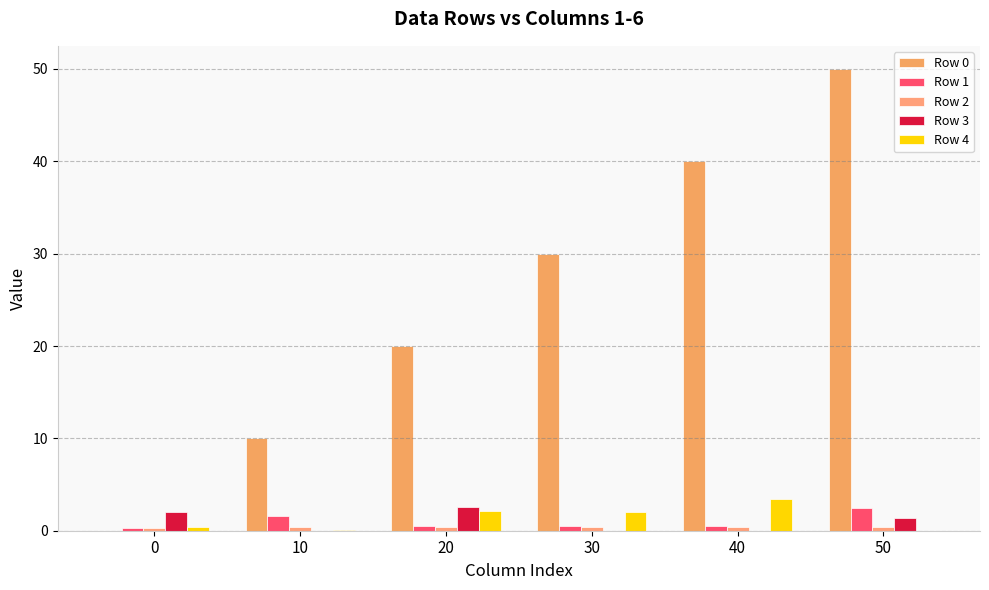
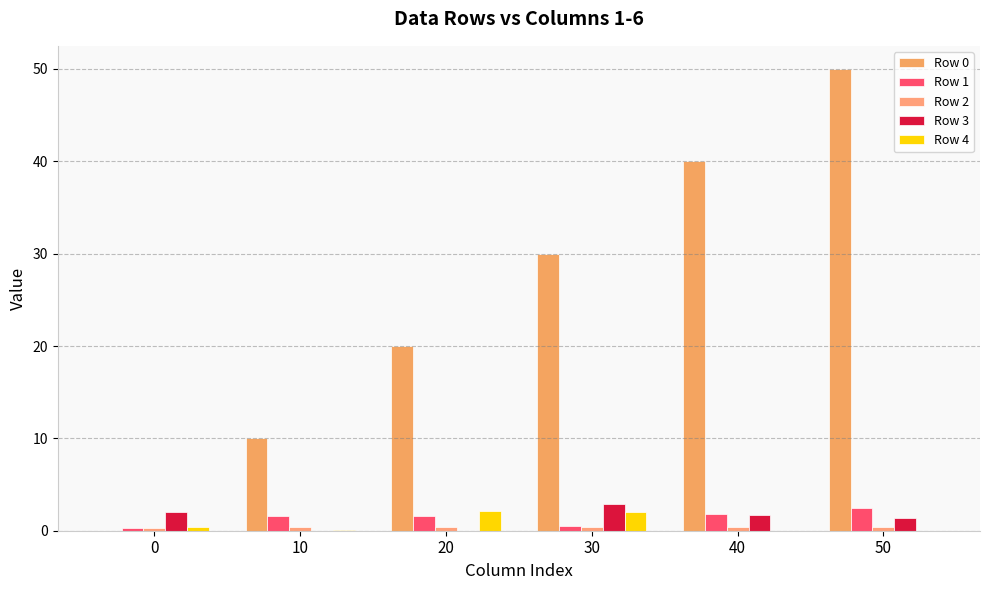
  {
    "Row 1": {
      "10": 2,
-     "20": 1,
+     "20": 2,
      "30": 1,
-     "40": 1,
+     "40": 2,
      "50": 2
    },
    "Row 3": {
      "0": 2,
-     "20": 3,
-     "30": 0,
-     "40": 0,
+     "20": 0,
+     "30": 3,
+     "40": 2,
      "50": 1
    },
    "Row 4": {
      "0": 0,
      "20": 2,
      "30": 2,
-     "40": 3
+     "40": 0
    }
  }
